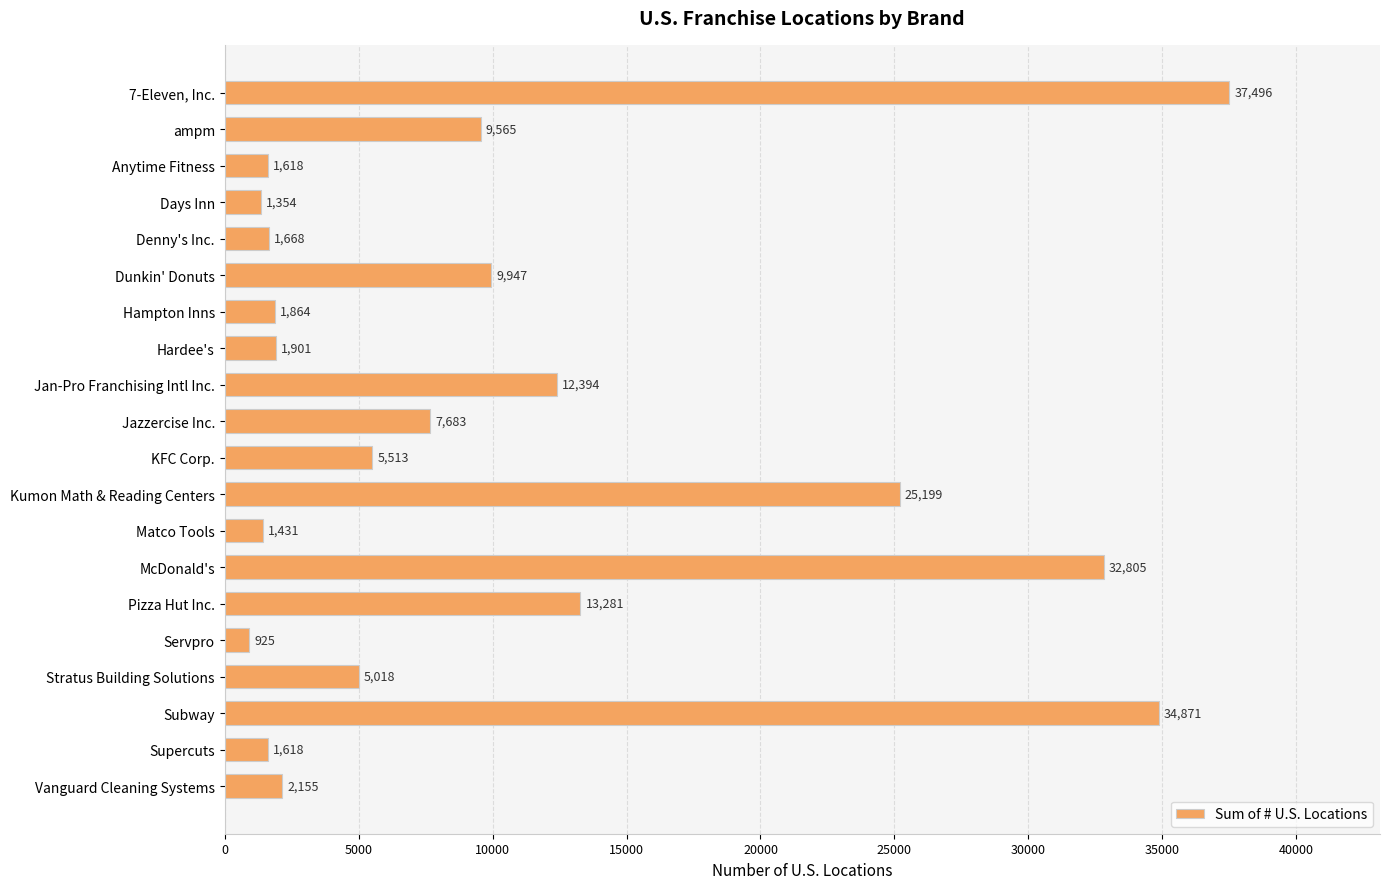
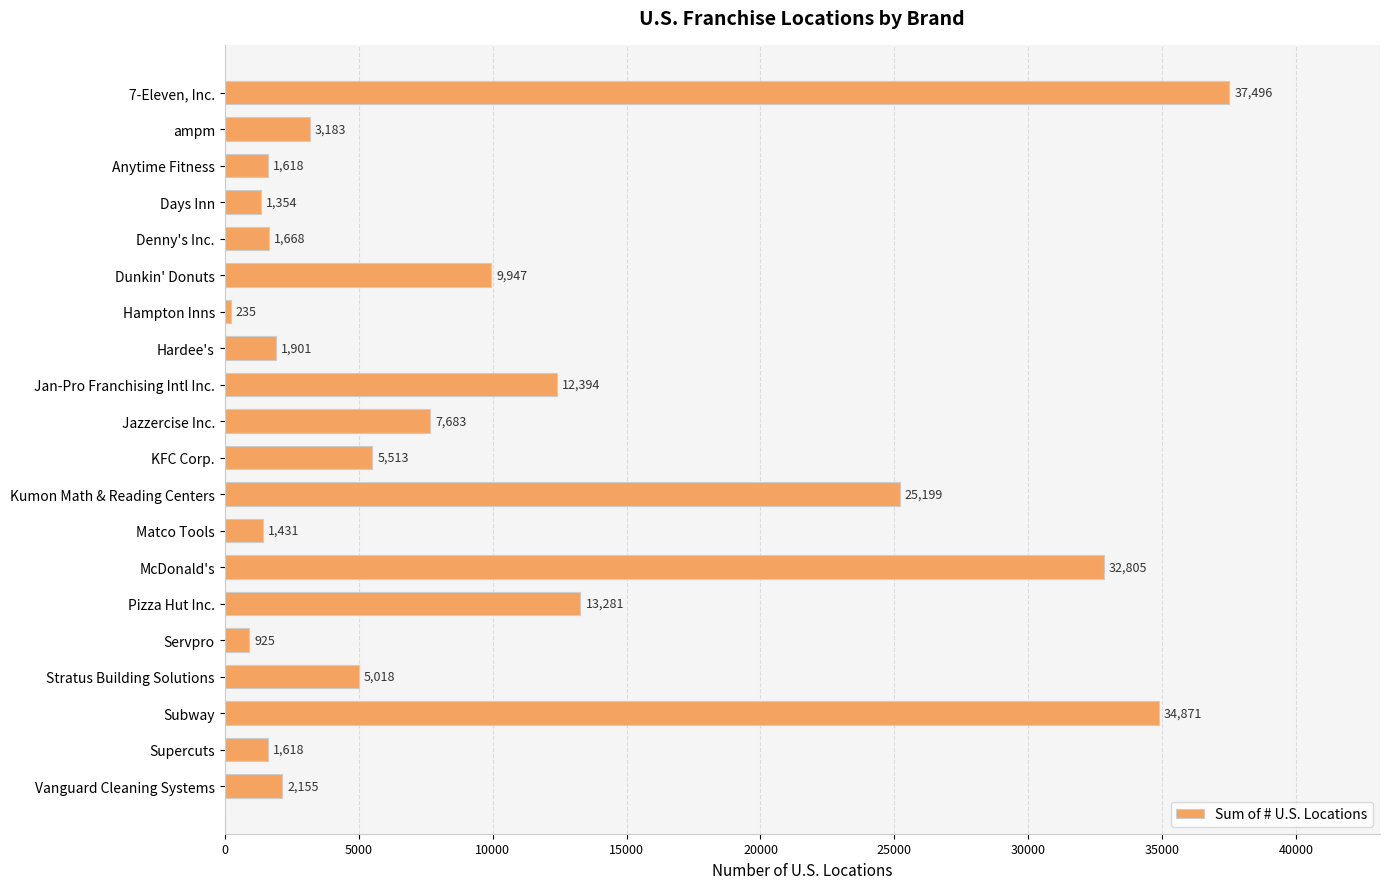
  {
    "7-Eleven, Inc.": "37,496",
-   "ampm": "9,565",
+   "ampm": "3,183",
    "Anytime Fitness": "1,618",
    "Days Inn": "1,354",
    "Denny's Inc.": "1,668",
    "Dunkin' Donuts": "9,947",
-   "Hampton Inns": "1,864",
+   "Hampton Inns": "235",
    "Hardee's": "1,901",
    "Jan-Pro Franchising Intl Inc.": "12,394",
    "Jazzercise Inc.": "7,683",
    "KFC Corp.": "5,513",
    "Kumon Math & Reading Centers": "25,199",
    "Matco Tools": "1,431",
    "McDonald's": "32,805",
    "Pizza Hut Inc.": "13,281",
    "Servpro": "925",
    "Stratus Building Solutions": "5,018",
    "Subway": "34,871",
    "Supercuts": "1,618",
    "Vanguard Cleaning Systems": "2,155"
  }
